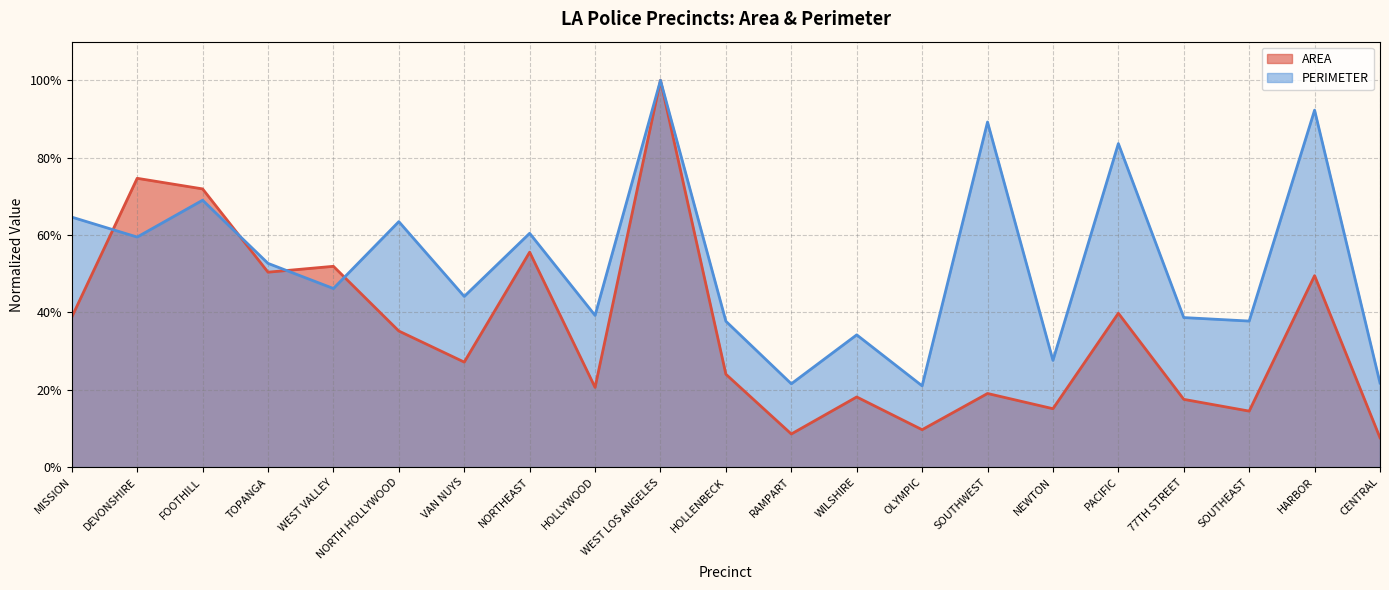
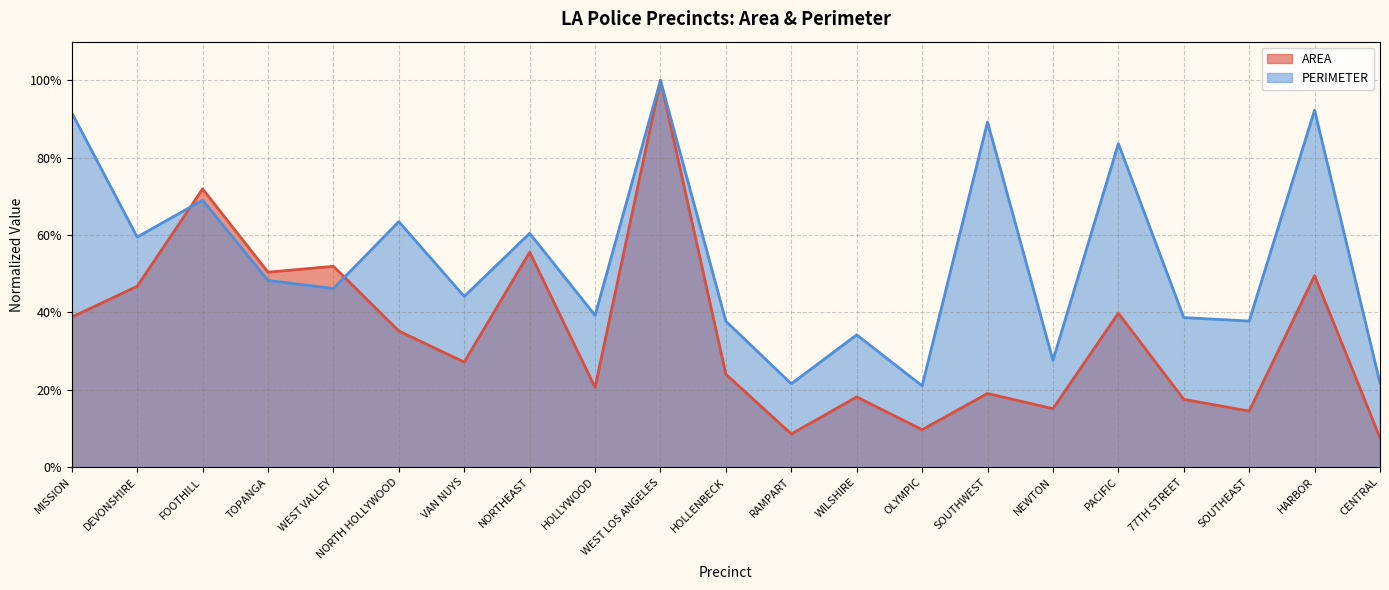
  {
    "AREA": {
      "MISSION": "39%",
-     "DEVONSHIRE": "75%",
+     "DEVONSHIRE": "47%",
      "FOOTHILL": "72%",
      "TOPANGA": "50%",
      "WEST VALLEY": "52%",
      "NORTH HOLLYWOOD": "35%",
      "VAN NUYS": "27%",
      "NORTHEAST": "56%",
      "HOLLYWOOD": "21%",
      "HOLLENBECK": "24%",
      "RAMPART": "9%",
      "WILSHIRE": "18%",
      "OLYMPIC": "10%",
      "SOUTHWEST": "19%",
      "NEWTON": "15%",
      "PACIFIC": "40%",
      "77TH STREET": "18%",
      "SOUTHEAST": "14%",
      "HARBOR": "50%",
      "CENTRAL": "8%"
    },
    "PERIMETER": {
-     "MISSION": "65%",
+     "MISSION": "92%",
      "DEVONSHIRE": "59%",
      "FOOTHILL": "69%",
-     "TOPANGA": "53%",
+     "TOPANGA": "48%",
      "WEST VALLEY": "46%",
      "NORTH HOLLYWOOD": "63%",
      "VAN NUYS": "44%",
      "NORTHEAST": "60%",
      "HOLLYWOOD": "39%",
      "HOLLENBECK": "38%",
      "RAMPART": "22%",
      "WILSHIRE": "34%",
      "OLYMPIC": "21%",
      "SOUTHWEST": "89%",
      "NEWTON": "28%",
      "PACIFIC": "84%",
      "77TH STREET": "39%",
      "SOUTHEAST": "38%",
      "HARBOR": "92%",
      "CENTRAL": "22%"
    }
  }
